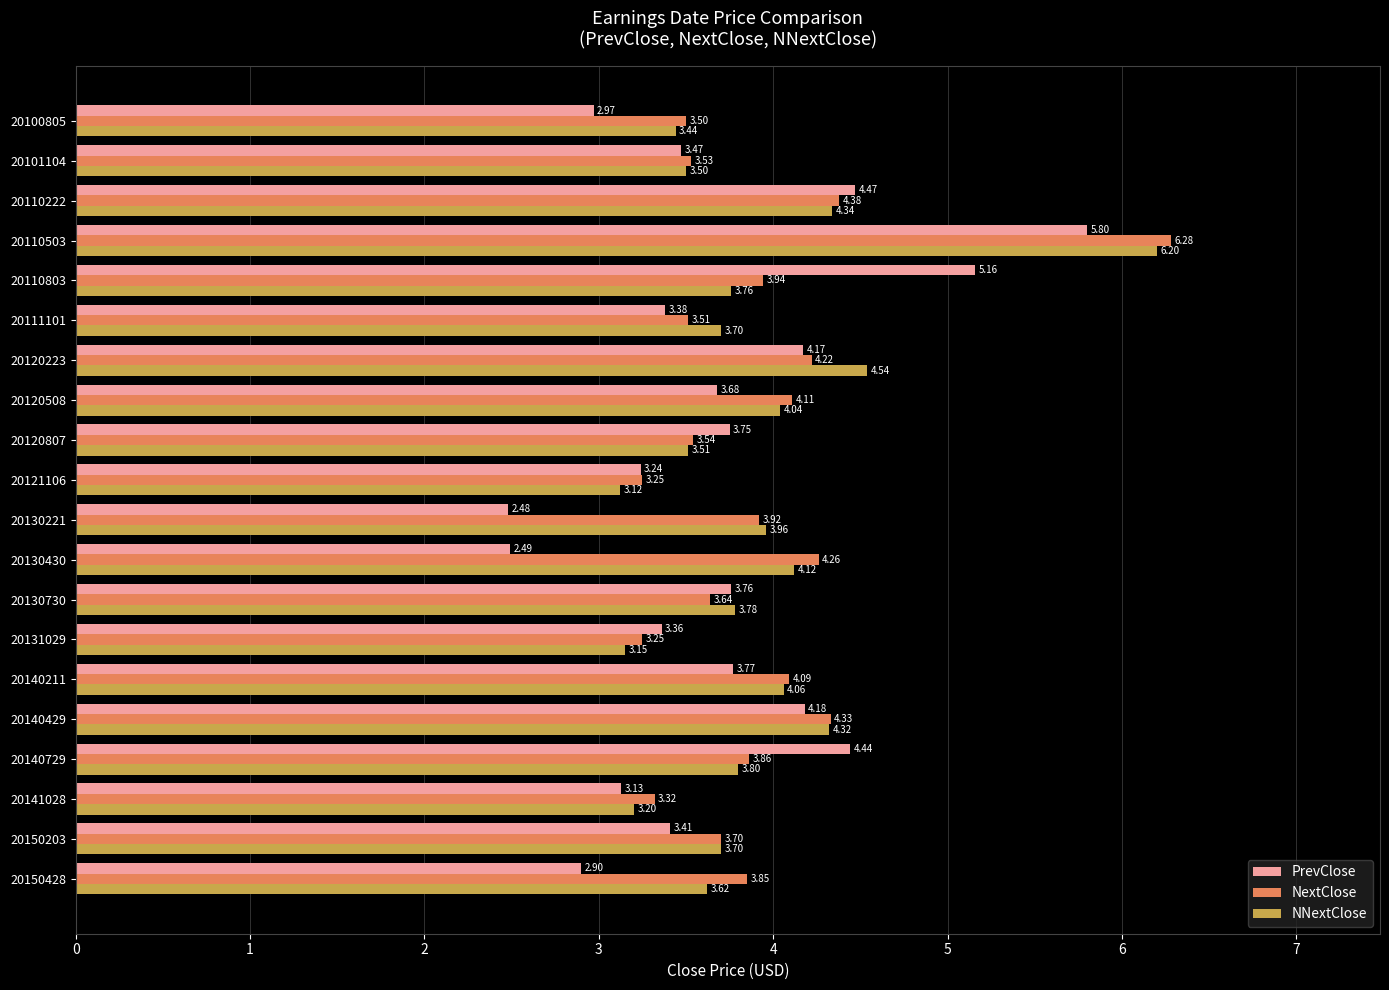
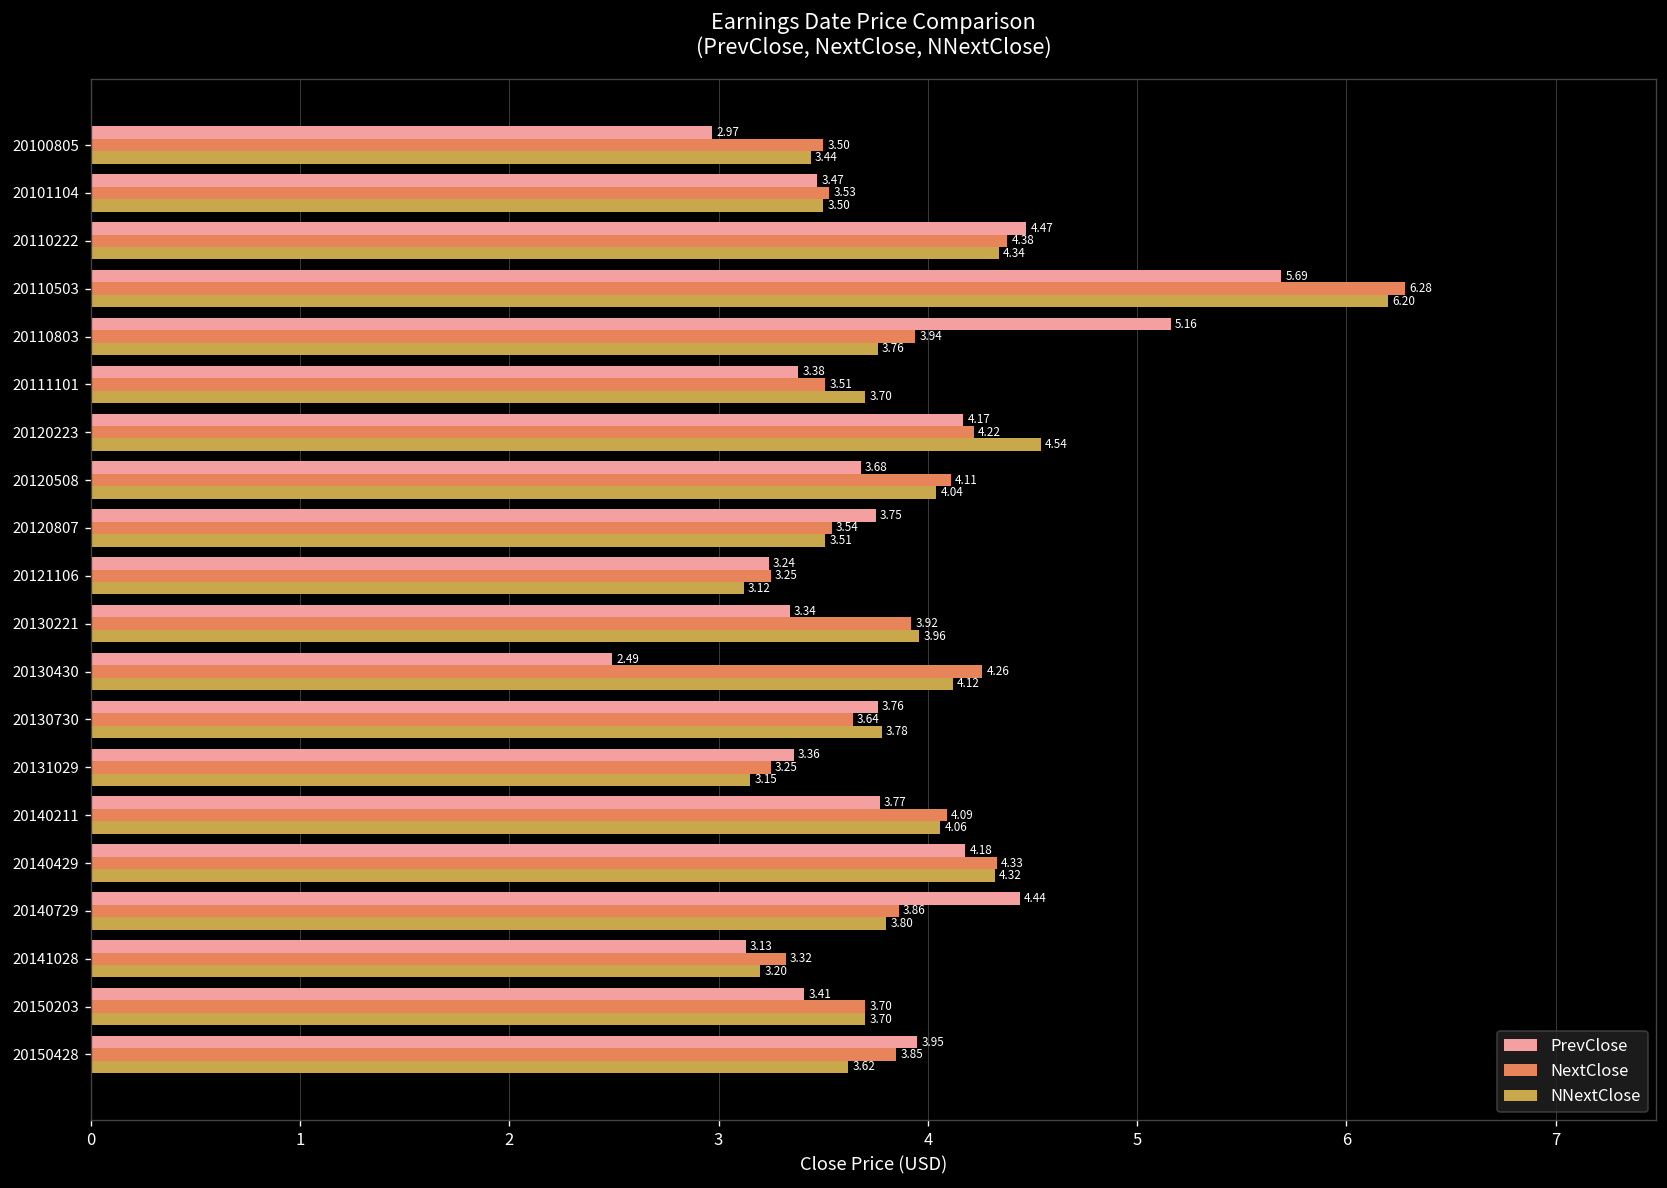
  {
    "PrevClose": {
      "20100805": 2.97,
      "20101104": 3.47,
      "20110222": 4.47,
-     "20110503": 5.80,
+     "20110503": 5.69,
      "20110803": 5.16,
      "20111101": 3.38,
      "20120223": 4.17,
      "20120508": 3.68,
      "20120807": 3.75,
      "20121106": 3.24,
-     "20130221": 2.48,
+     "20130221": 3.34,
      "20130430": 2.49,
      "20130730": 3.76,
      "20131029": 3.36,
      "20140211": 3.77,
      "20140429": 4.18,
      "20140729": 4.44,
      "20141028": 3.13,
      "20150203": 3.41,
-     "20150428": 2.90
+     "20150428": 3.95
    }
  }
